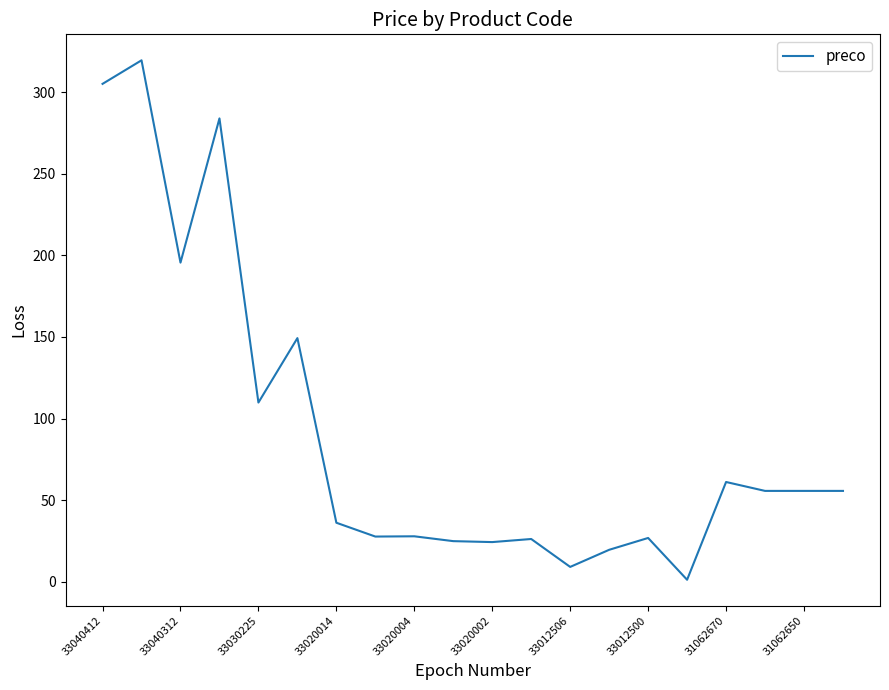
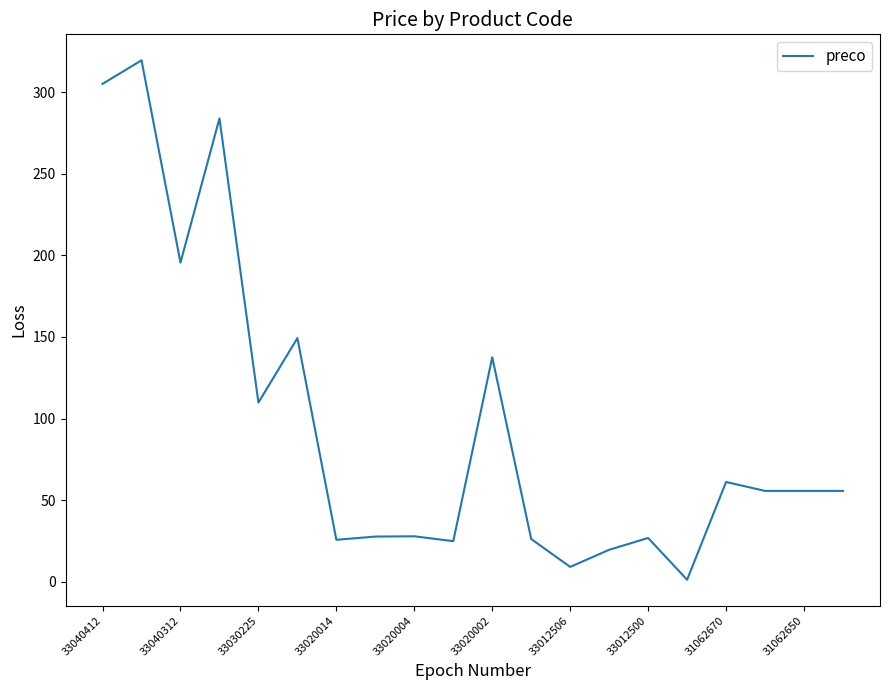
  {
    "33040412": 305,
    "33040312": 196,
    "33030225": 110,
-   "33020014": 36,
+   "33020014": 26,
    "33020004": 28,
-   "33020002": 24,
+   "33020002": 138,
    "33012506": 9,
    "33012500": 27,
    "31062670": 61,
    "31062650": 56
  }
